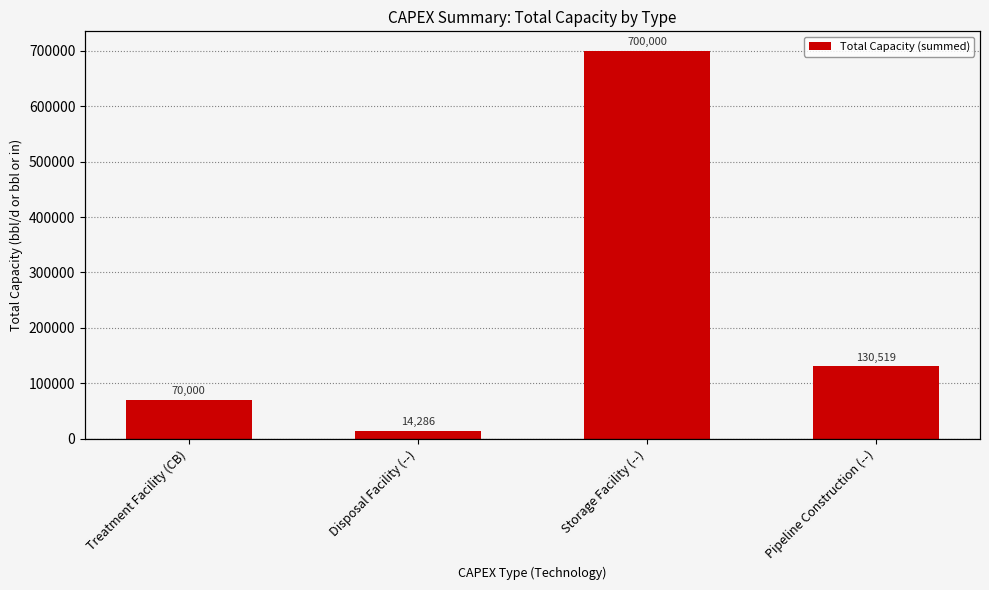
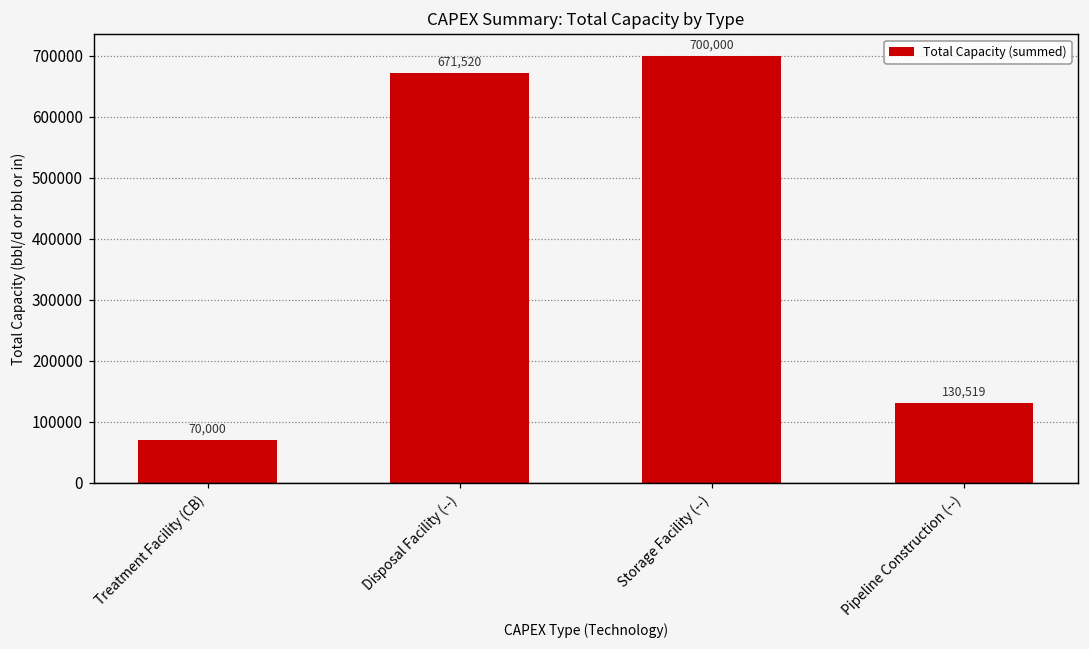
  {
    "Treatment Facility (CB)": "70,000",
-   "Disposal Facility (--)": "14,286",
+   "Disposal Facility (--)": "671,520",
    "Storage Facility (--)": "700,000",
    "Pipeline Construction (--)": "130,519"
  }
